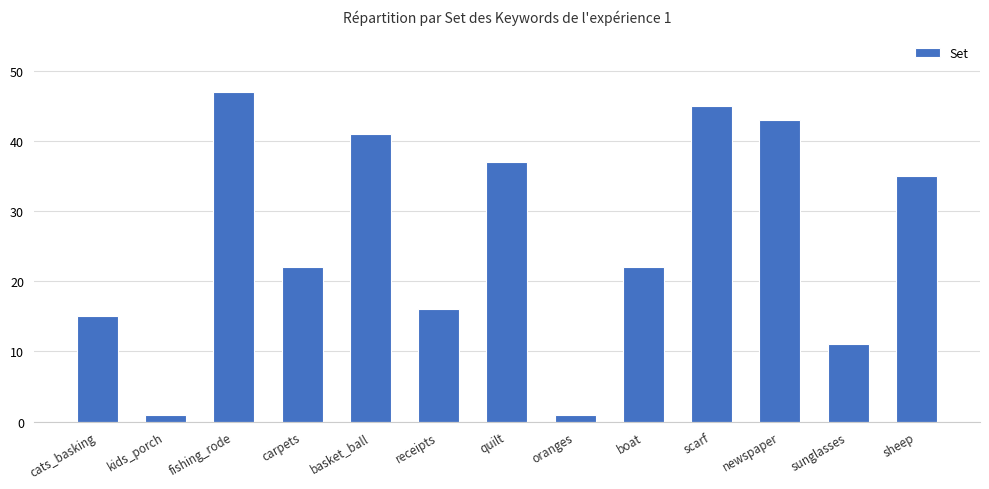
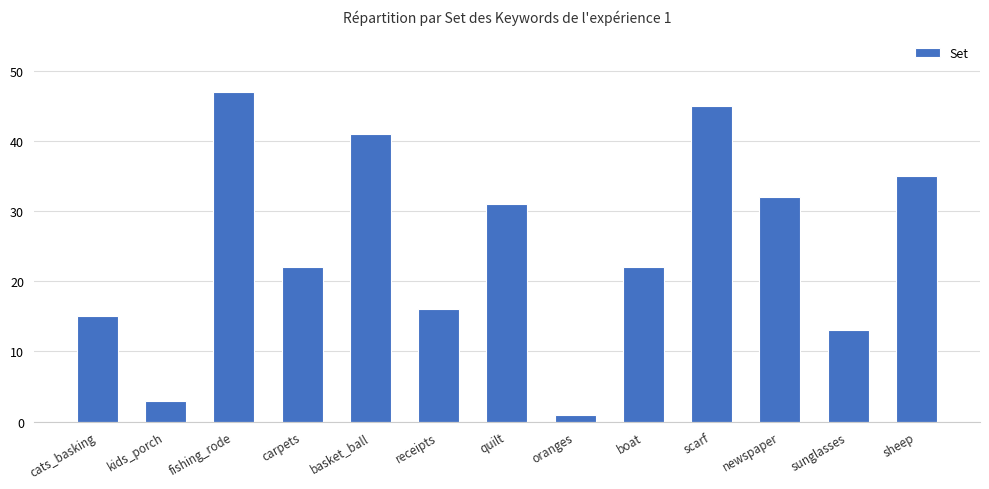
  {
    "cats_basking": 15,
-   "kids_porch": 1,
+   "kids_porch": 3,
    "fishing_rode": 47,
    "carpets": 22,
    "basket_ball": 41,
    "receipts": 16,
-   "quilt": 37,
+   "quilt": 31,
    "oranges": 1,
    "boat": 22,
    "scarf": 45,
-   "newspaper": 43,
-   "sunglasses": 11,
+   "newspaper": 32,
+   "sunglasses": 13,
    "sheep": 35
  }
